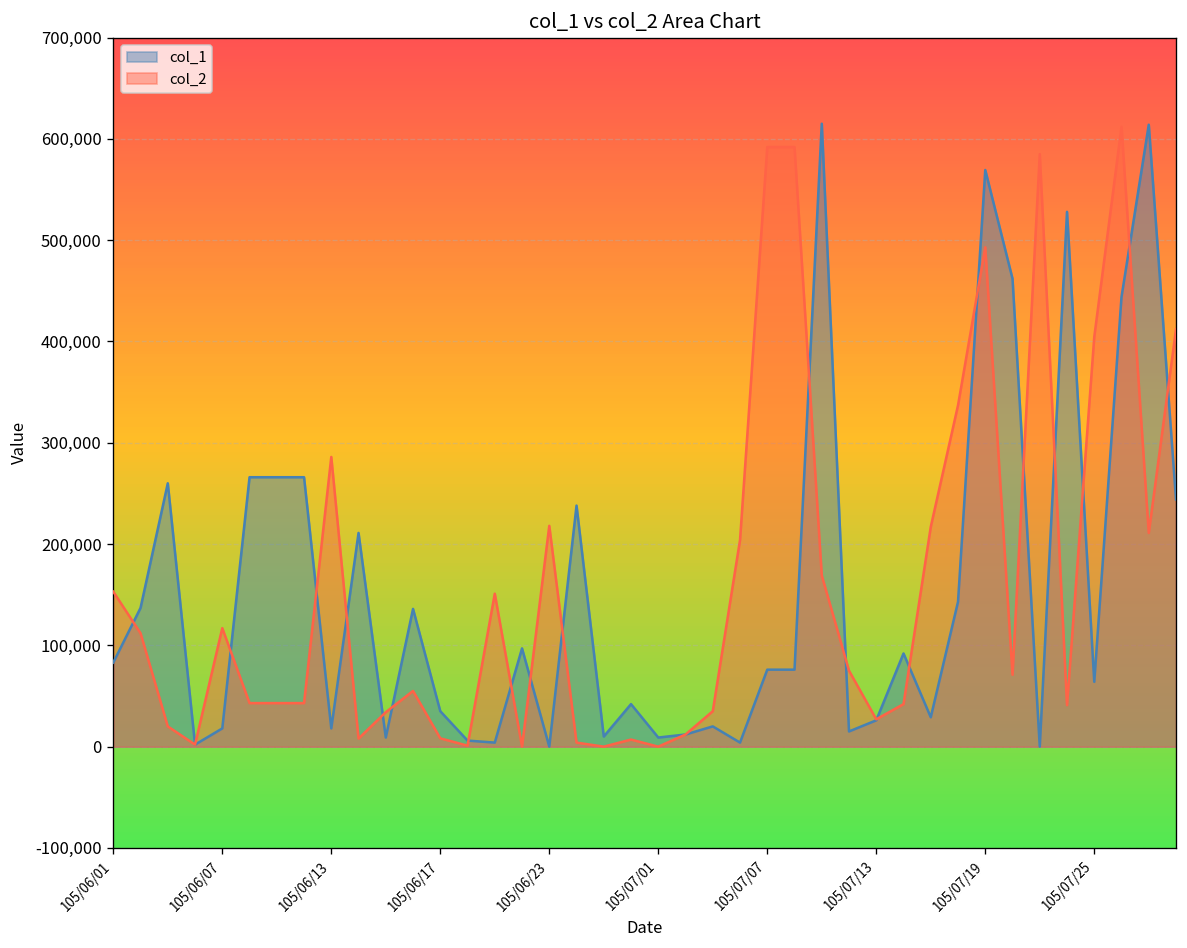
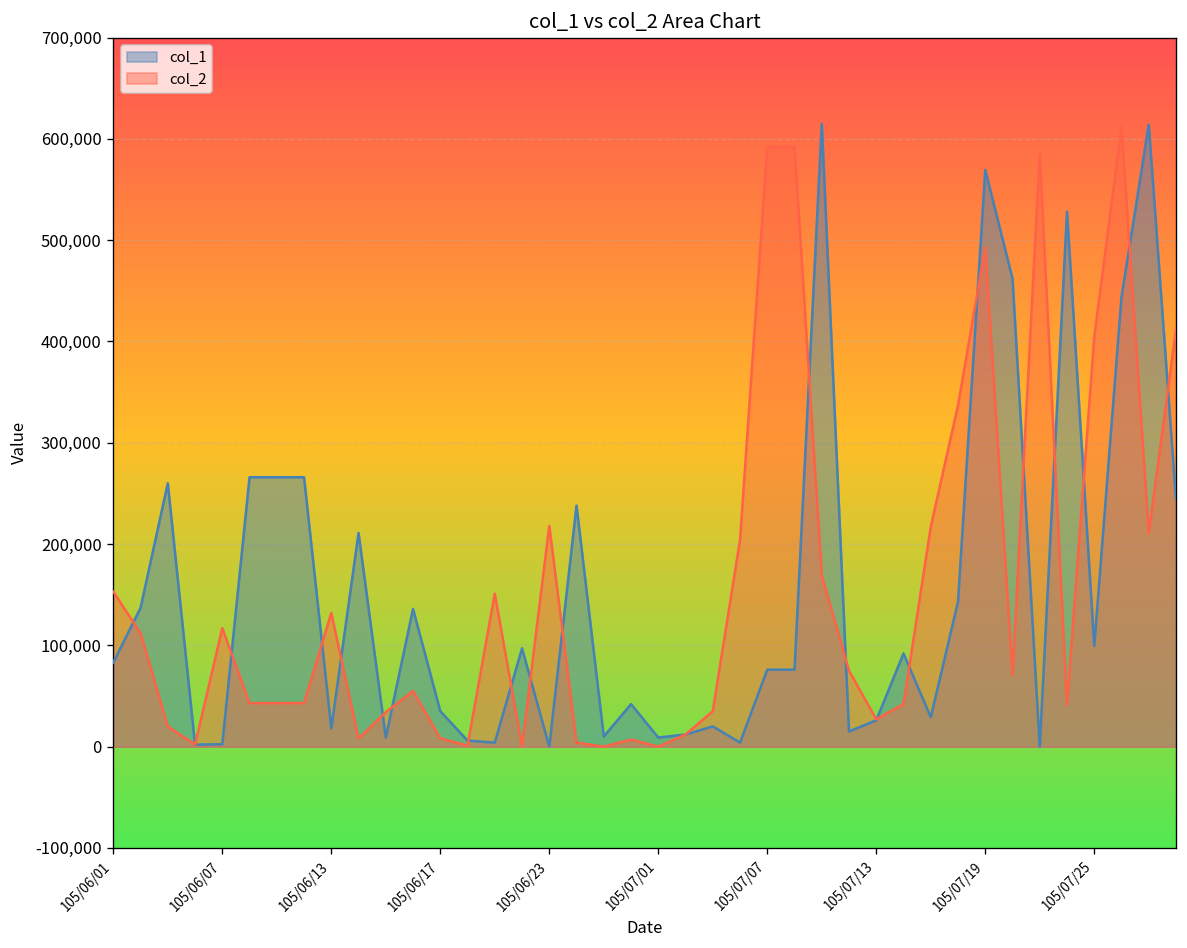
  {
    "col_1": {
      "105/06/01": "80,000",
-     "105/06/07": "20,000",
+     "105/06/07": "0",
      "105/06/13": "20,000",
      "105/06/17": "40,000",
      "105/06/23": "0",
      "105/07/01": "10,000",
      "105/07/07": "80,000",
      "105/07/19": "570,000",
-     "105/07/25": "60,000"
+     "105/07/25": "100,000"
    },
    "col_2": {
      "105/06/01": "150,000",
      "105/06/07": "120,000",
-     "105/06/13": "290,000",
+     "105/06/13": "130,000",
      "105/06/17": "10,000",
      "105/06/23": "220,000",
      "105/07/01": "0",
      "105/07/07": "590,000",
      "105/07/19": "490,000",
      "105/07/25": "400,000"
    }
  }
